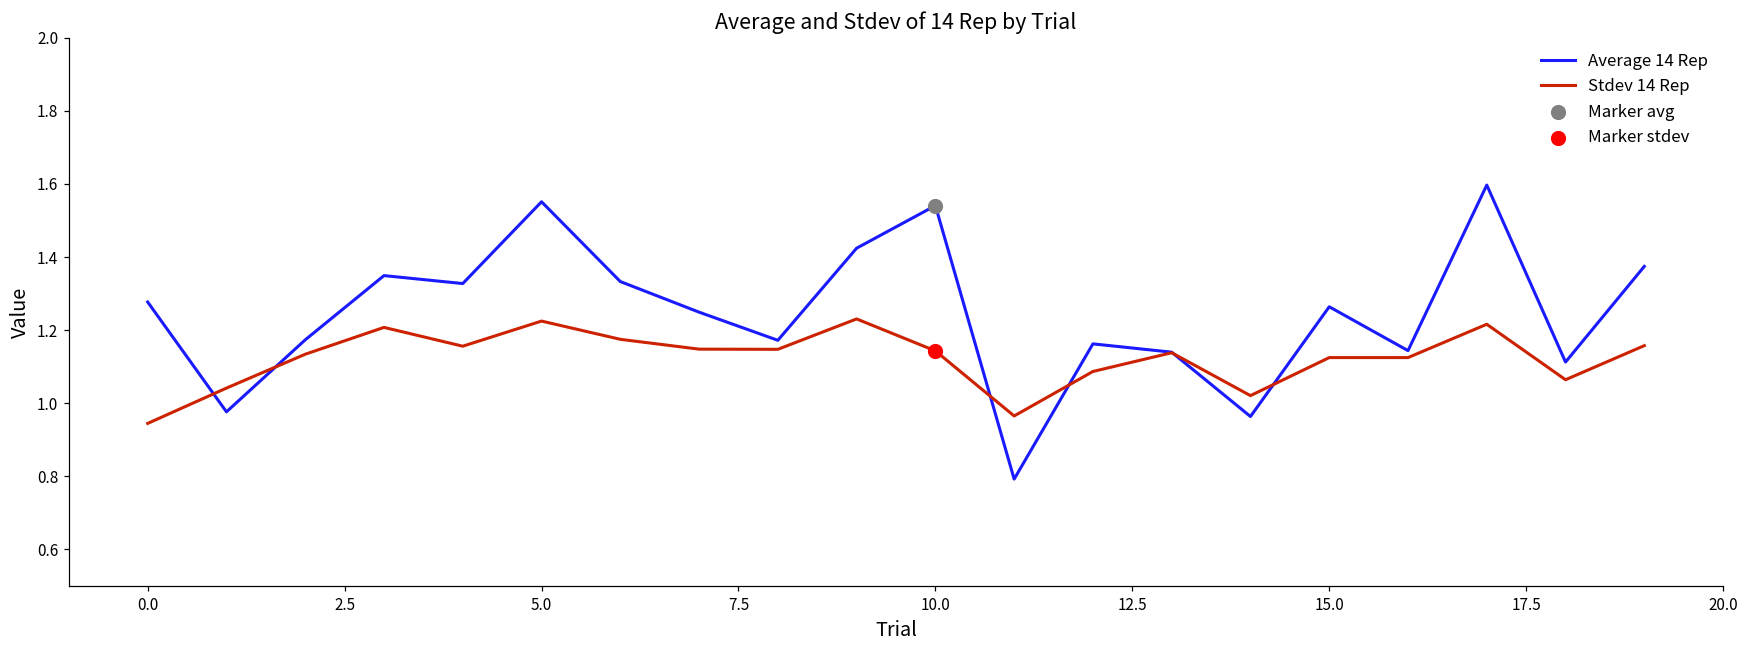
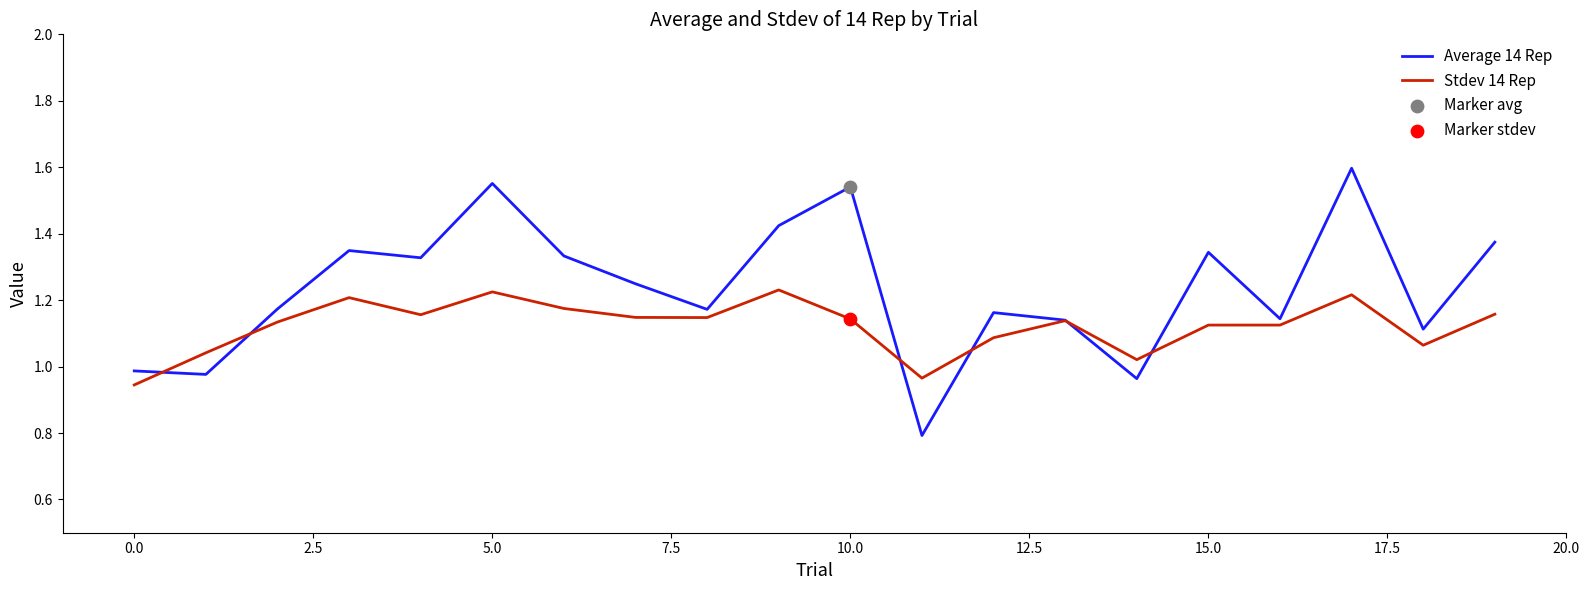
  {
    "Average 14 Rep": {
-     "0.0": 1.28,
+     "0.0": 0.99,
      "5.0": 1.55,
-     "15.0": 1.26
+     "15.0": 1.34
    },
    "Stdev 14 Rep": {
      "0.0": 0.94,
      "5.0": 1.22,
      "15.0": 1.12
    }
  }
